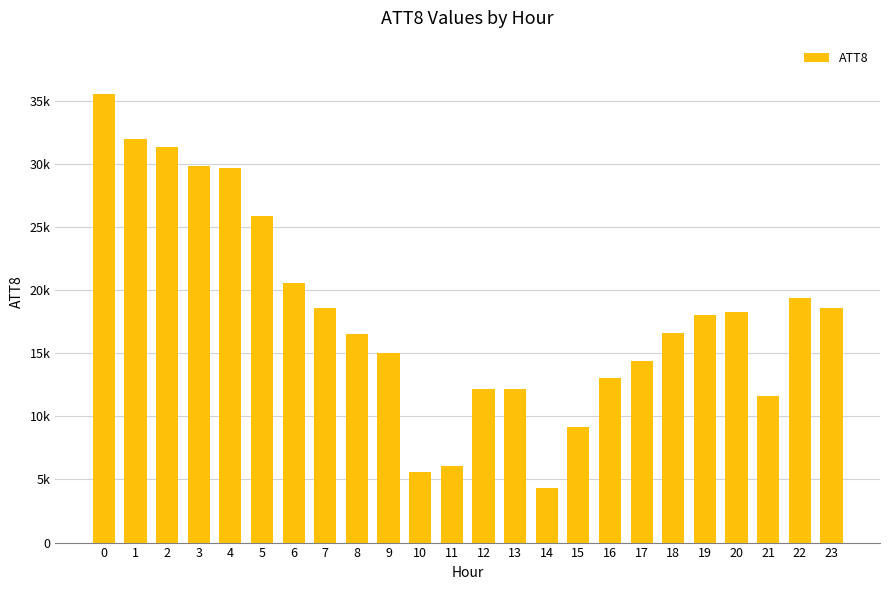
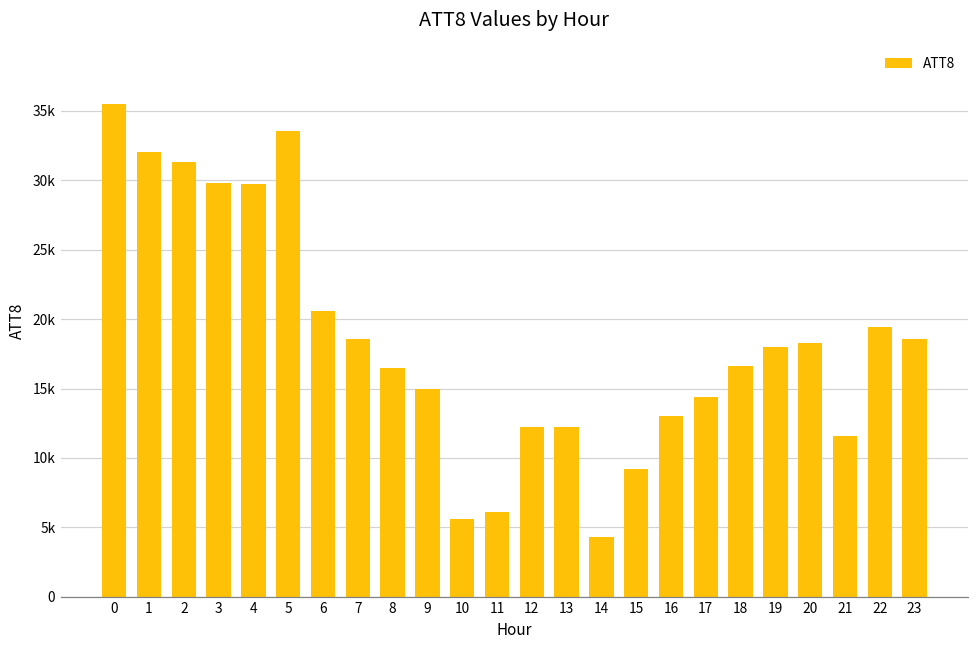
  {
    "0": 35500,
    "1": 32000,
    "2": 31300,
    "3": 29800,
    "4": 29700,
-   "5": 25900,
+   "5": 33600,
    "6": 20600,
    "7": 18600,
    "8": 16500,
    "9": 15000,
    "10": 5600,
    "11": 6100,
    "12": 12200,
    "13": 12200,
    "14": 4300,
    "15": 9200,
    "16": 13000,
    "17": 14400,
    "18": 16600,
    "19": 18000,
    "20": 18300,
    "21": 11600,
    "22": 19400,
    "23": 18600
  }
